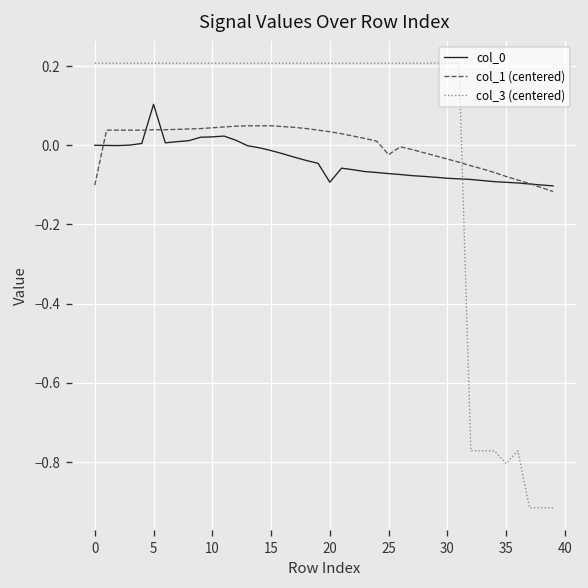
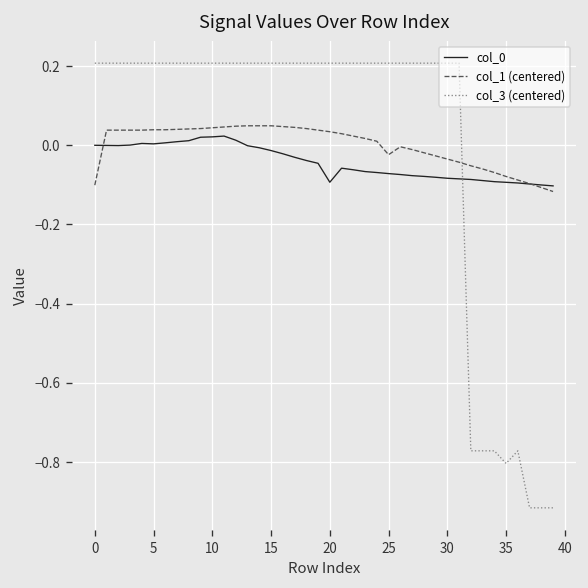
  {
    "col_0": {
      "0": 0.00,
-     "5": 0.10,
+     "5": 0.00,
      "10": 0.02,
      "15": -0.01,
      "20": -0.09,
      "25": -0.07,
      "30": -0.08,
      "35": -0.09
    },
    "col_1 (centered)": {
      "0": -0.10,
      "5": 0.04,
      "10": 0.04,
      "15": 0.05,
      "20": 0.03,
      "25": -0.02,
      "30": -0.03,
      "35": -0.08
    },
    "col_3 (centered)": {
      "0": 0.21,
      "5": 0.21,
      "10": 0.21,
      "15": 0.21,
      "20": 0.21,
      "25": 0.21,
      "35": -0.80
    }
  }
